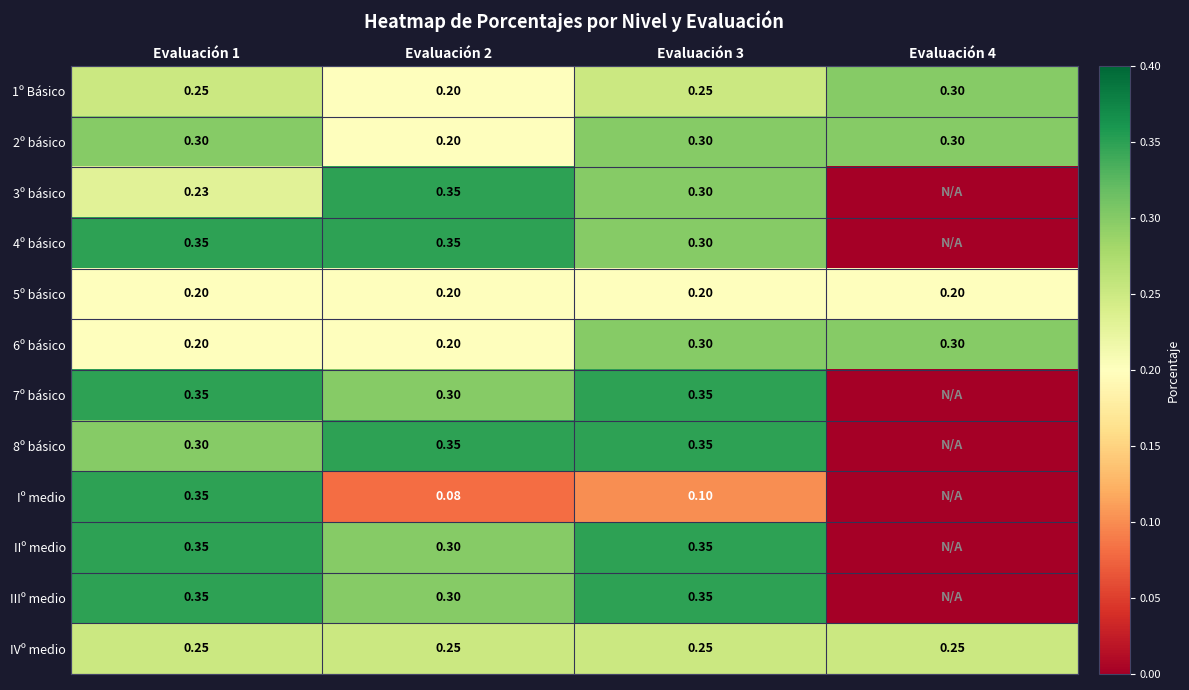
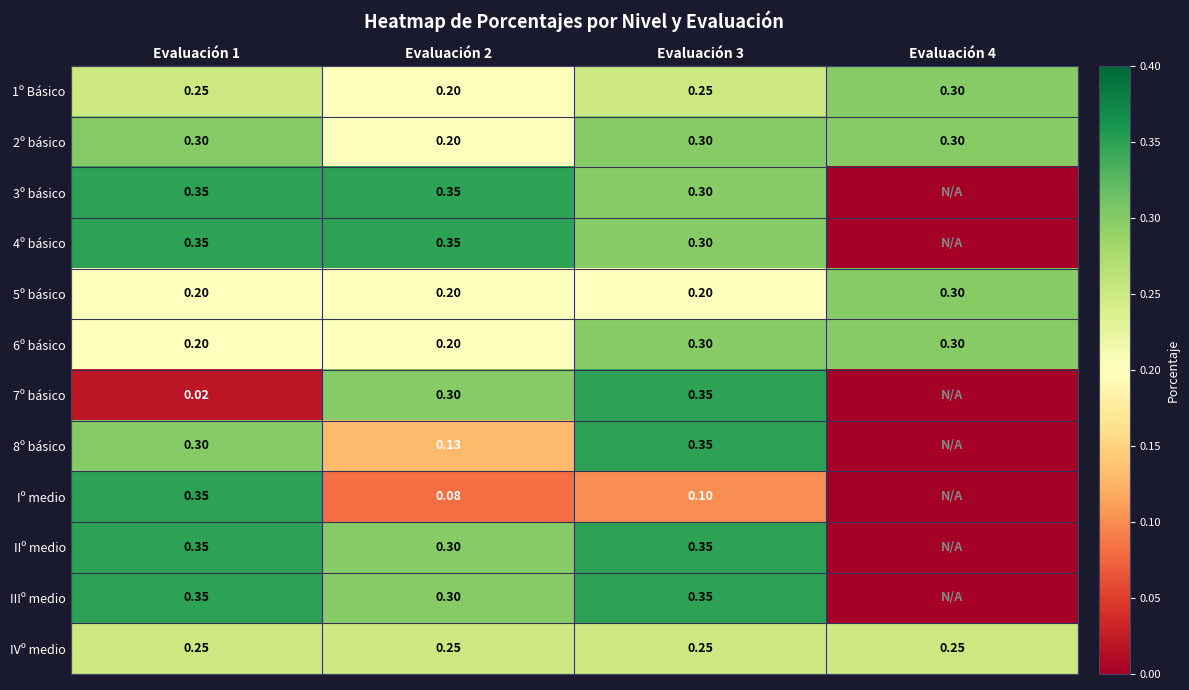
  {
    "1º Básico": {
      "Evaluación 1": 0.25,
      "Evaluación 2": 0.20,
      "Evaluación 3": 0.25,
      "Evaluación 4": 0.30
    },
    "2º básico": {
      "Evaluación 1": 0.30,
      "Evaluación 2": 0.20,
      "Evaluación 3": 0.30,
      "Evaluación 4": 0.30
    },
    "3º básico": {
-     "Evaluación 1": 0.23,
+     "Evaluación 1": 0.35,
      "Evaluación 2": 0.35,
      "Evaluación 3": 0.30
    },
    "4º básico": {
      "Evaluación 1": 0.35,
      "Evaluación 2": 0.35,
      "Evaluación 3": 0.30
    },
    "5º básico": {
      "Evaluación 1": 0.20,
      "Evaluación 2": 0.20,
      "Evaluación 3": 0.20,
-     "Evaluación 4": 0.20
+     "Evaluación 4": 0.30
    },
    "6º básico": {
      "Evaluación 1": 0.20,
      "Evaluación 2": 0.20,
      "Evaluación 3": 0.30,
      "Evaluación 4": 0.30
    },
    "7º básico": {
-     "Evaluación 1": 0.35,
+     "Evaluación 1": 0.02,
      "Evaluación 2": 0.30,
      "Evaluación 3": 0.35
    },
    "8º básico": {
      "Evaluación 1": 0.30,
-     "Evaluación 2": 0.35,
+     "Evaluación 2": 0.13,
      "Evaluación 3": 0.35
    },
    "Iº medio": {
      "Evaluación 1": 0.35,
      "Evaluación 2": 0.08,
      "Evaluación 3": 0.10
    },
    "IIº medio": {
      "Evaluación 1": 0.35,
      "Evaluación 2": 0.30,
      "Evaluación 3": 0.35
    },
    "IIIº medio": {
      "Evaluación 1": 0.35,
      "Evaluación 2": 0.30,
      "Evaluación 3": 0.35
    },
    "IVº medio": {
      "Evaluación 1": 0.25,
      "Evaluación 2": 0.25,
      "Evaluación 3": 0.25,
      "Evaluación 4": 0.25
    }
  }
